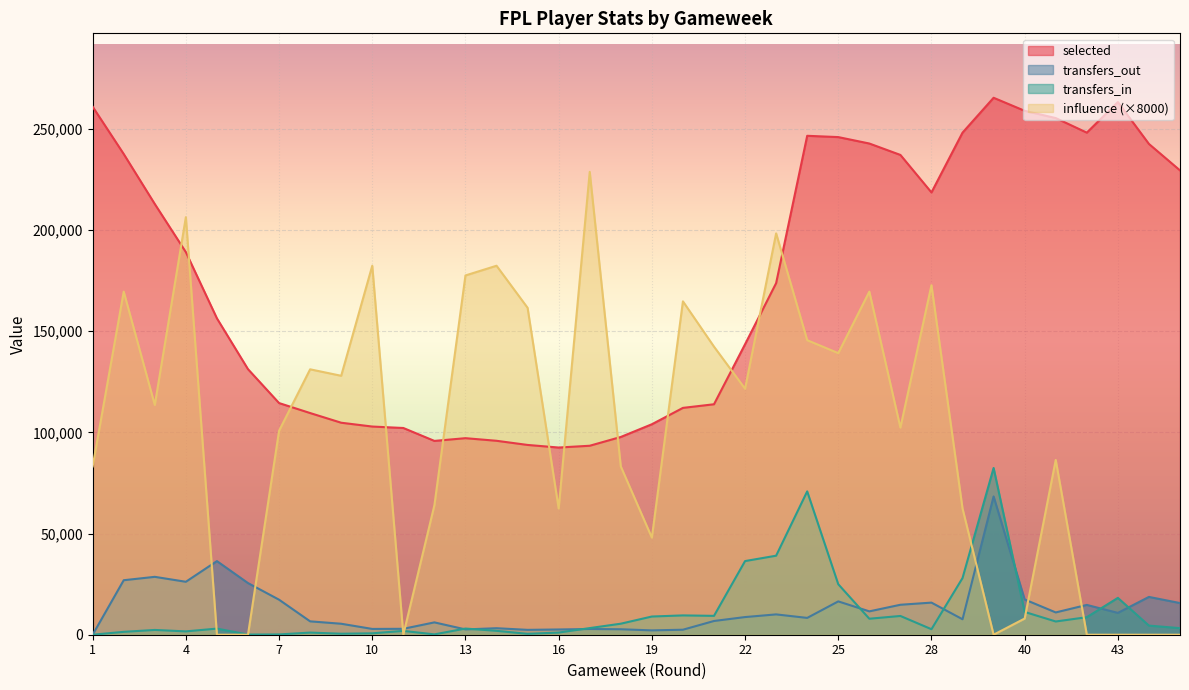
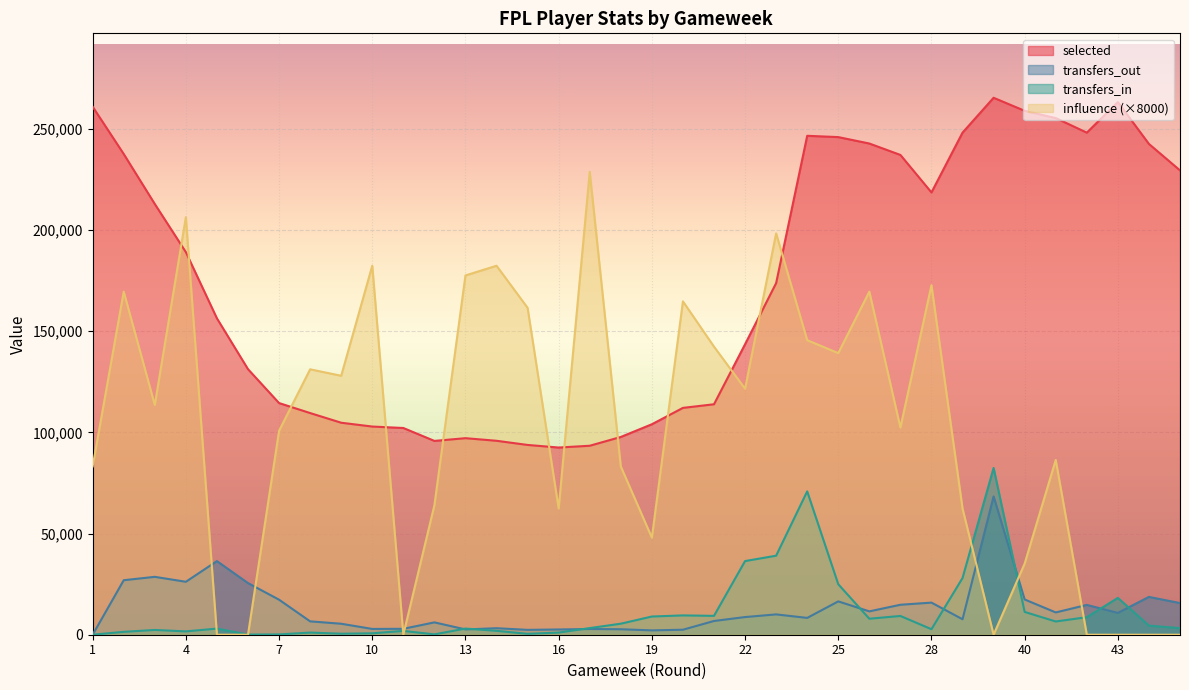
  {
    "influence (×8000)": {
-     "40": "8,000",
+     "40": "35,000",
      "43": "0"
    }
  }
